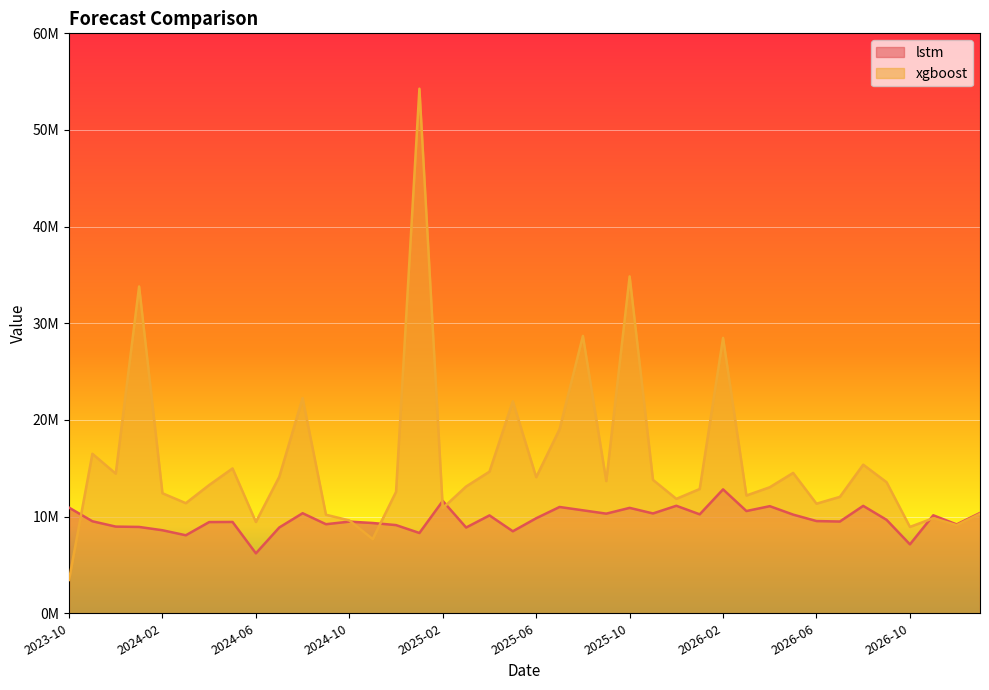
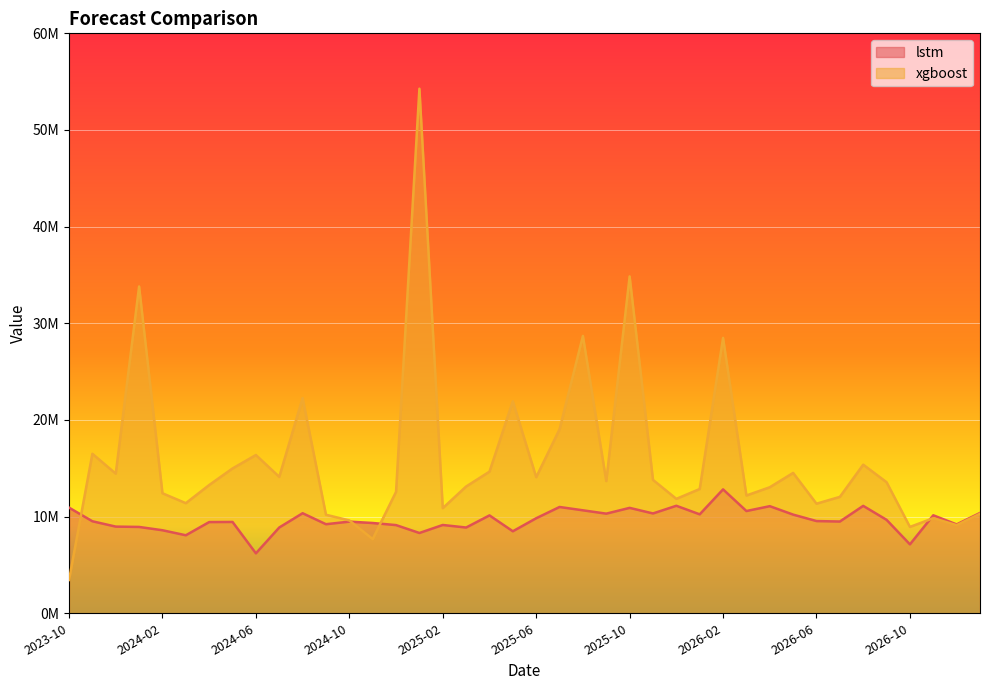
  {
    "lstm": {
      "2023-10": 11000000,
      "2024-02": 9000000,
      "2024-06": 6000000,
-     "2025-02": 12000000,
+     "2025-02": 9000000,
      "2025-06": 10000000,
      "2025-10": 11000000,
      "2026-02": 13000000,
      "2026-06": 10000000,
      "2026-10": 7000000
    },
    "xgboost": {
      "2023-10": 3000000,
      "2024-02": 12000000,
-     "2024-06": 9000000,
+     "2024-06": 16000000,
      "2025-02": 11000000,
      "2025-06": 14000000,
      "2025-10": 35000000,
      "2026-02": 28000000,
      "2026-06": 11000000,
      "2026-10": 9000000
    }
  }
